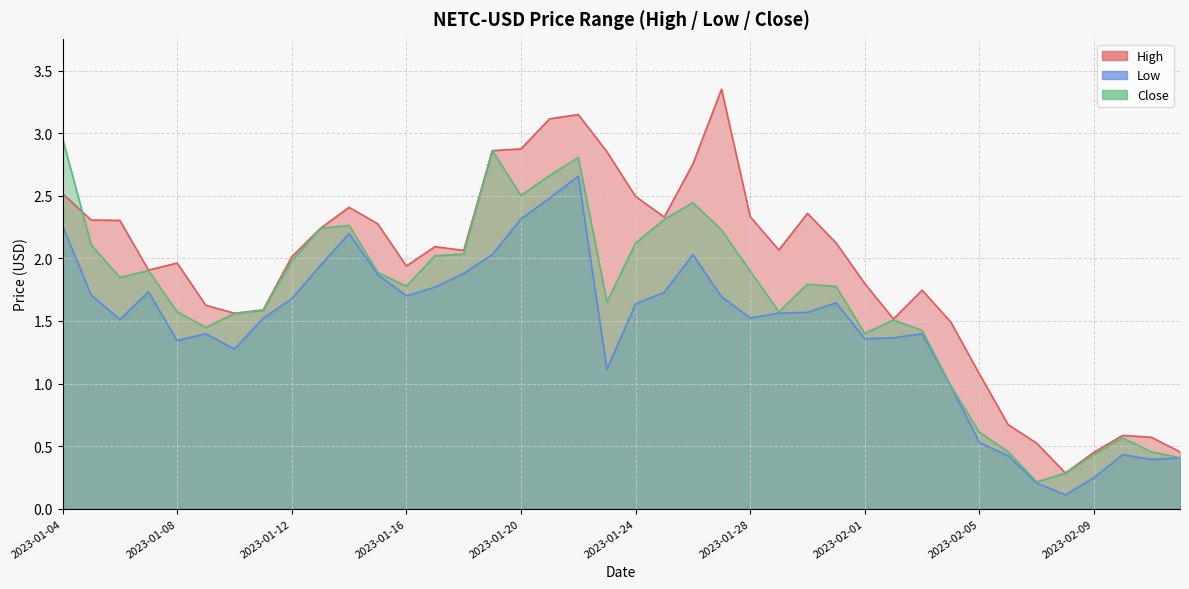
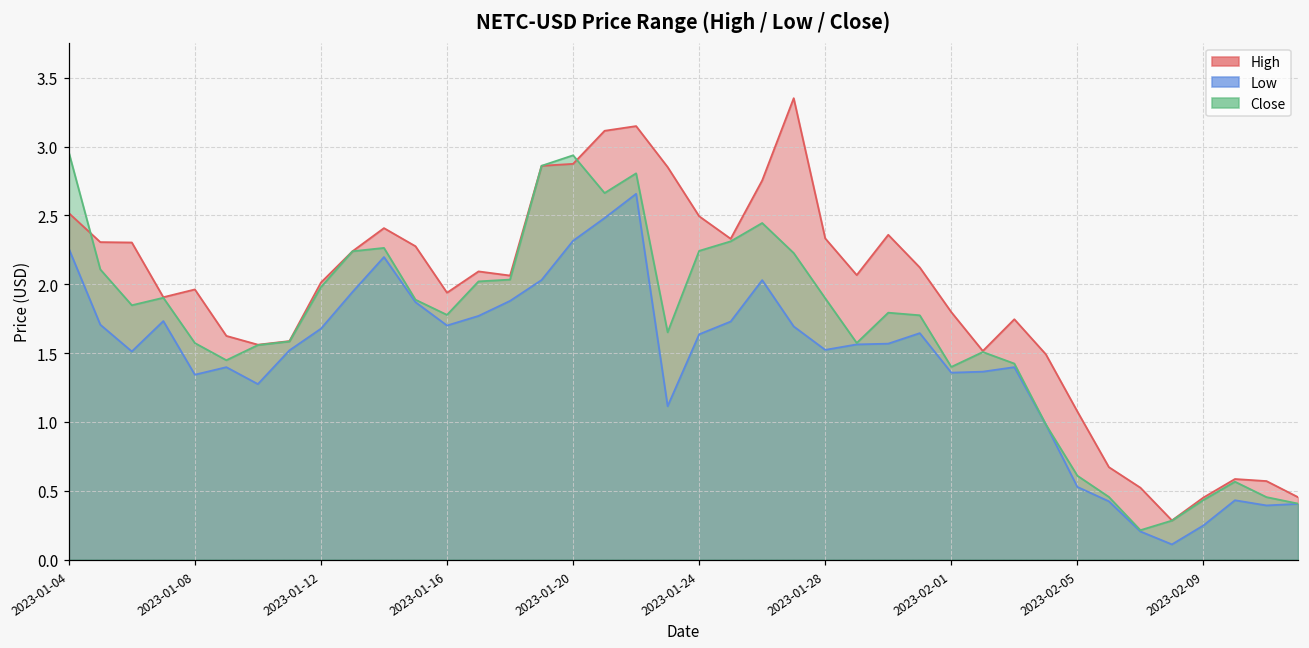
  {
    "High": {
      "2023-01-04": 2.52,
      "2023-01-08": 1.96,
      "2023-01-12": 2.01,
      "2023-01-16": 1.94,
      "2023-01-20": 2.87,
      "2023-01-24": 2.49,
      "2023-01-28": 2.33,
      "2023-02-01": 1.80,
      "2023-02-05": 1.08
    },
    "Low": {
      "2023-01-04": 2.26,
      "2023-01-08": 1.34,
      "2023-01-12": 1.68,
      "2023-01-16": 1.70,
      "2023-01-20": 2.32,
      "2023-01-24": 1.64,
      "2023-01-28": 1.52,
      "2023-02-01": 1.36,
      "2023-02-05": 0.53,
      "2023-02-09": 0.25
    },
    "Close": {
      "2023-01-04": 2.96,
      "2023-01-08": 1.57,
      "2023-01-12": 1.98,
      "2023-01-16": 1.78,
-     "2023-01-20": 2.50,
-     "2023-01-24": 2.12,
+     "2023-01-20": 2.94,
+     "2023-01-24": 2.24,
      "2023-01-28": 1.90,
      "2023-02-01": 1.40,
      "2023-02-05": 0.61
    }
  }
